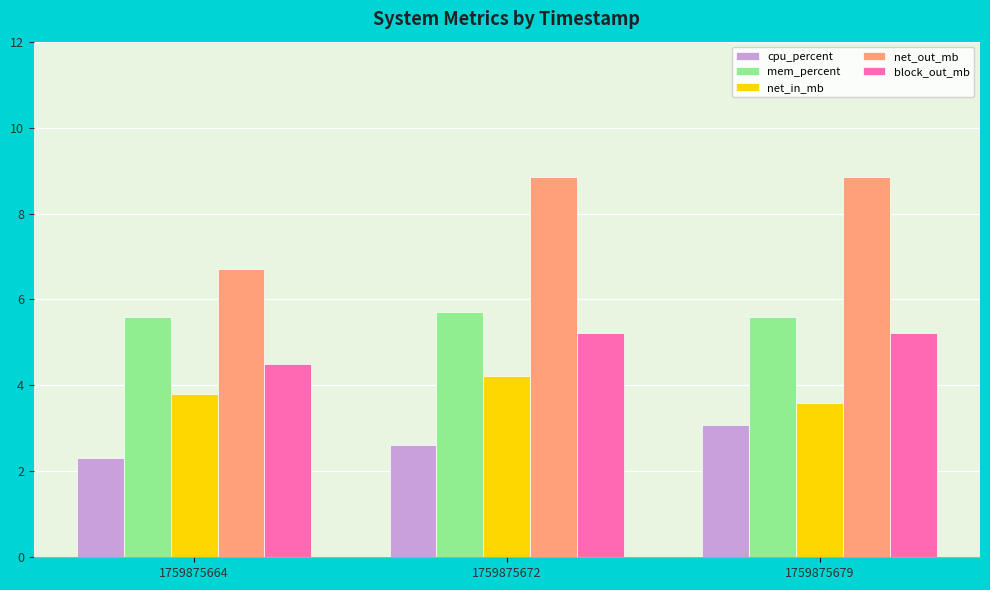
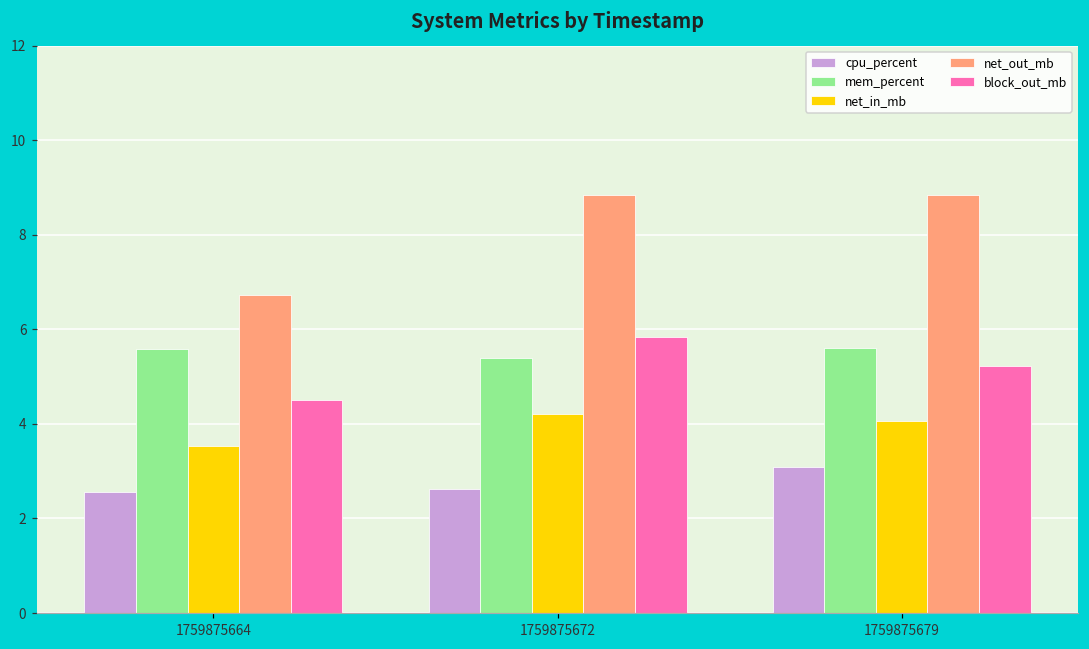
  {
    "cpu_percent": {
-     "1759875664": 2.3,
+     "1759875664": 2.6,
      "1759875672": 2.6,
      "1759875679": 3.1
    },
    "mem_percent": {
      "1759875664": 5.6,
-     "1759875672": 5.7,
+     "1759875672": 5.4,
      "1759875679": 5.6
    },
    "net_in_mb": {
-     "1759875664": 3.8,
+     "1759875664": 3.5,
      "1759875672": 4.2,
-     "1759875679": 3.6
+     "1759875679": 4.1
    },
    "net_out_mb": {
      "1759875664": 6.7,
      "1759875672": 8.8,
      "1759875679": 8.9
    },
    "block_out_mb": {
      "1759875664": 4.5,
-     "1759875672": 5.2,
+     "1759875672": 5.9,
      "1759875679": 5.2
    }
  }
